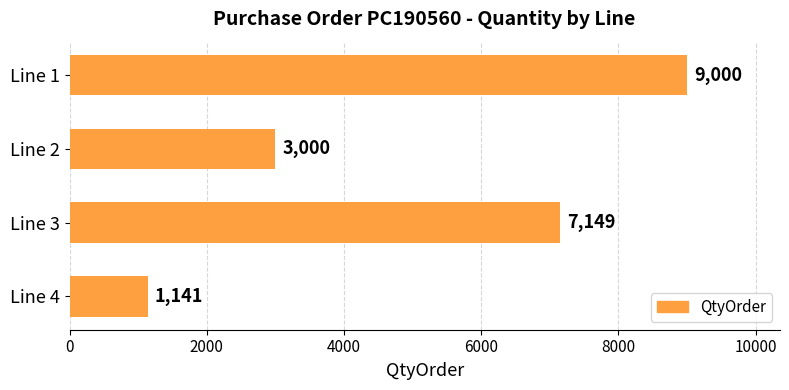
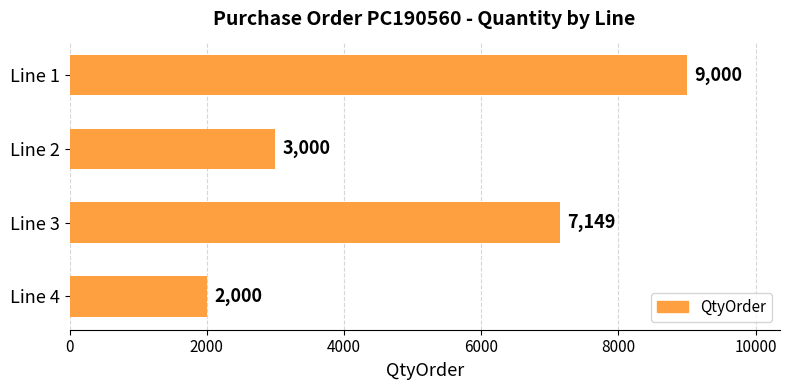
  {
    "Line 1": "9,000",
    "Line 2": "3,000",
    "Line 3": "7,149",
-   "Line 4": "1,141"
+   "Line 4": "2,000"
  }
